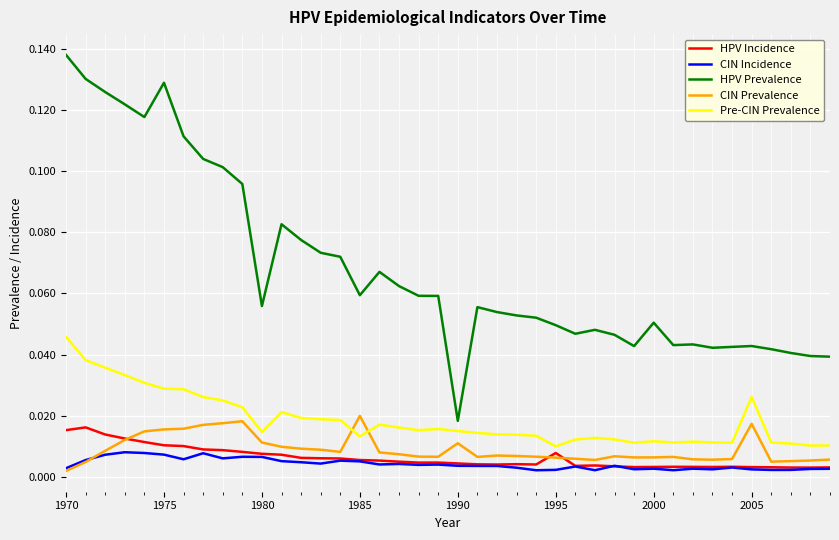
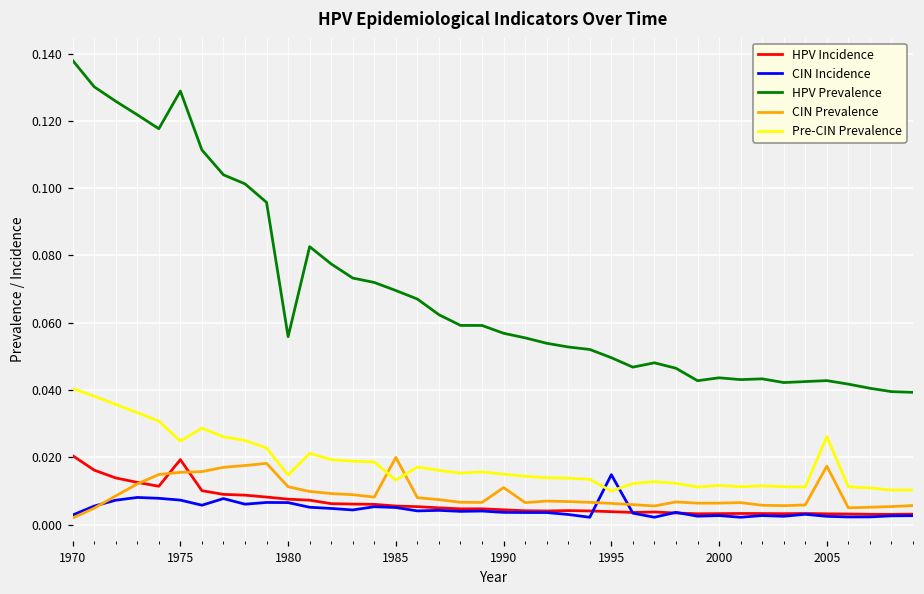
  {
    "HPV Incidence": {
-     "1970": 0.015,
-     "1975": 0.010,
+     "1970": 0.020,
+     "1975": 0.019,
      "1980": 0.008,
-     "1995": 0.008
+     "1995": 0.004
    },
    "CIN Incidence": {
      "1970": 0.003,
      "1975": 0.007,
      "1980": 0.007,
-     "1995": 0.002
+     "1995": 0.015
    },
    "HPV Prevalence": {
      "1970": 0.138,
      "1975": 0.129,
      "1980": 0.056,
-     "1985": 0.059,
-     "1990": 0.018,
+     "1985": 0.070,
+     "1990": 0.057,
      "1995": 0.050,
-     "2000": 0.050,
+     "2000": 0.044,
      "2005": 0.043
    },
    "CIN Prevalence": {
      "1970": 0.002,
      "1975": 0.016,
      "1980": 0.011,
      "1985": 0.020,
      "1990": 0.011,
      "1995": 0.006,
      "2000": 0.006,
      "2005": 0.017
    },
    "Pre-CIN Prevalence": {
-     "1970": 0.046,
-     "1975": 0.029,
+     "1970": 0.040,
+     "1975": 0.025,
      "1980": 0.015,
      "1985": 0.013,
      "1990": 0.015,
      "1995": 0.010,
      "2000": 0.012,
      "2005": 0.026
    }
  }
